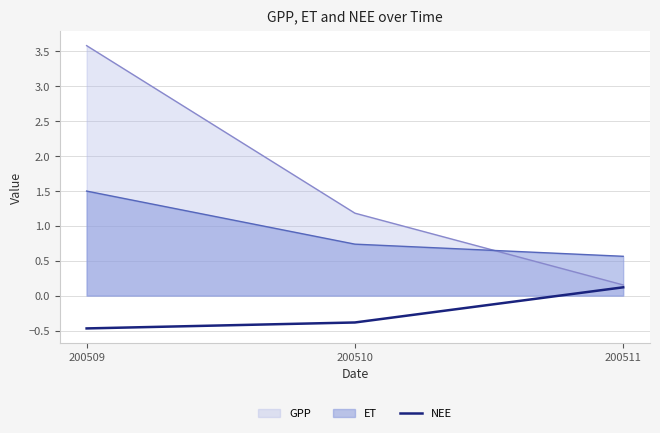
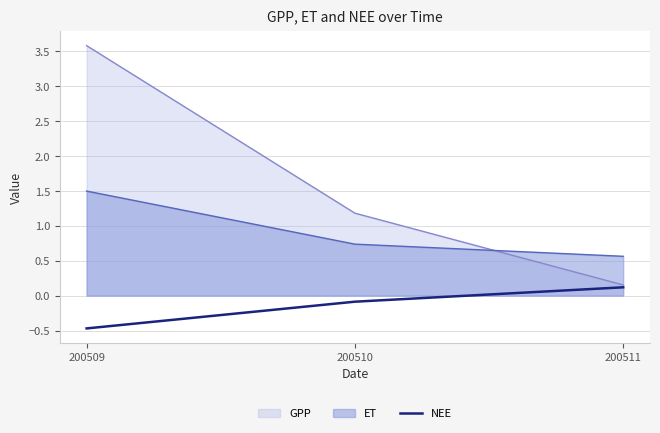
  {
    "NEE": {
      "200509": -0.5,
-     "200510": -0.4
+     "200510": -0.1
    }
  }
